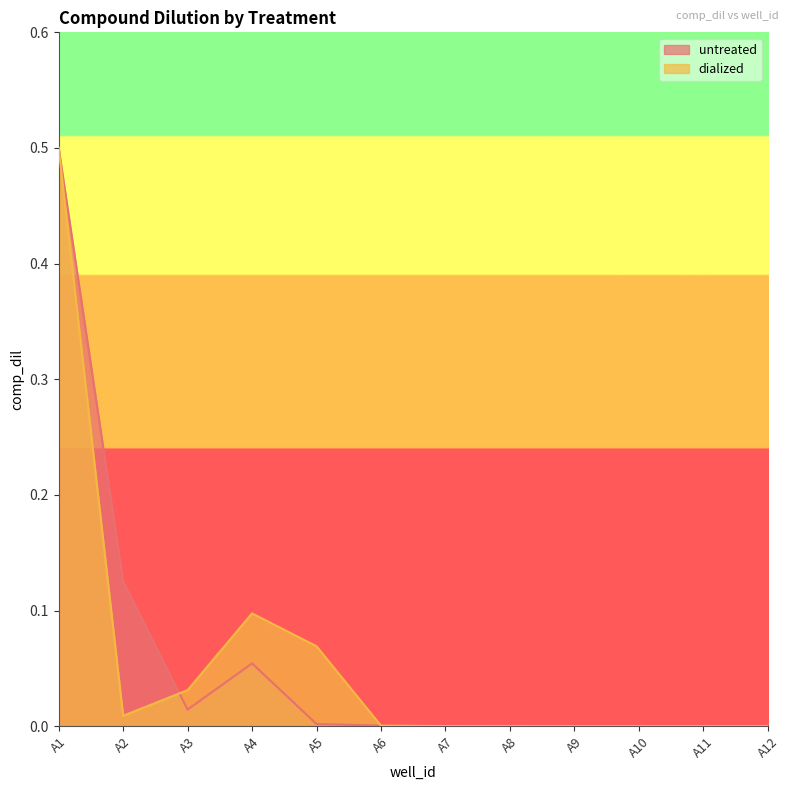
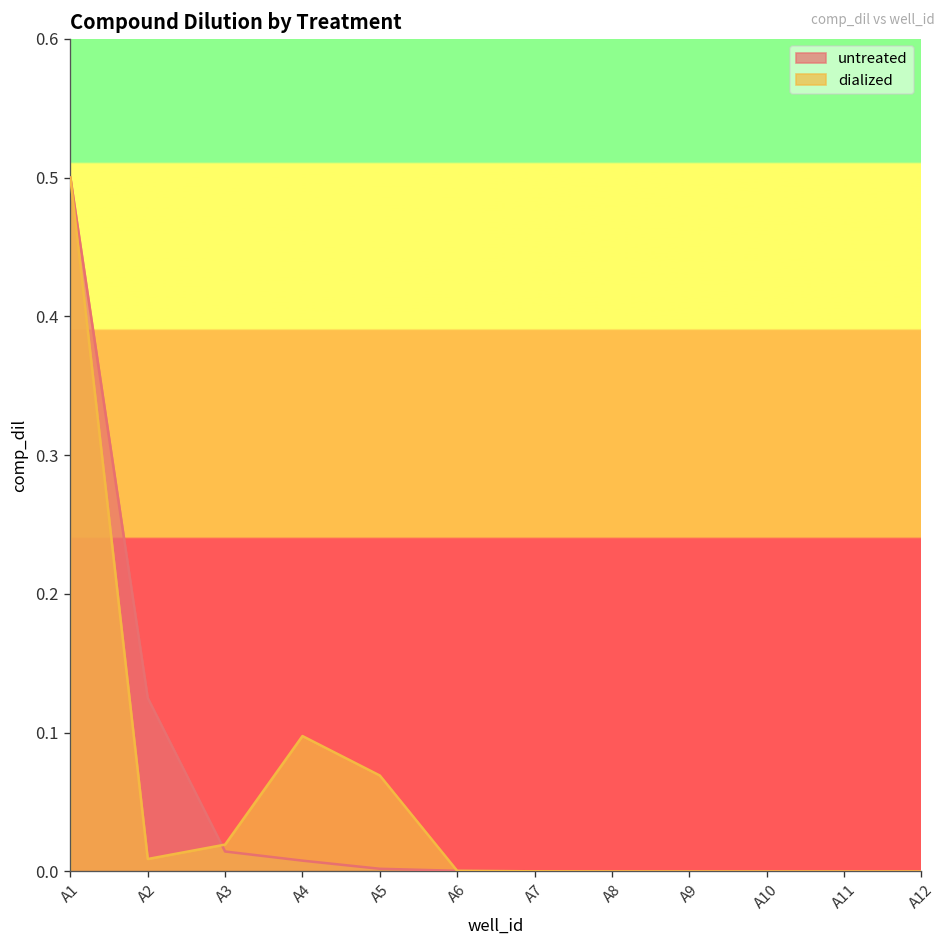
  {
    "untreated": {
      "A2": 0.125,
      "A3": 0.014,
-     "A4": 0.054,
+     "A4": 0.008,
      "A5": 0.002
    },
    "dialized": {
      "A2": 0.009,
-     "A3": 0.031,
+     "A3": 0.019,
      "A4": 0.098,
      "A5": 0.069
    }
  }
